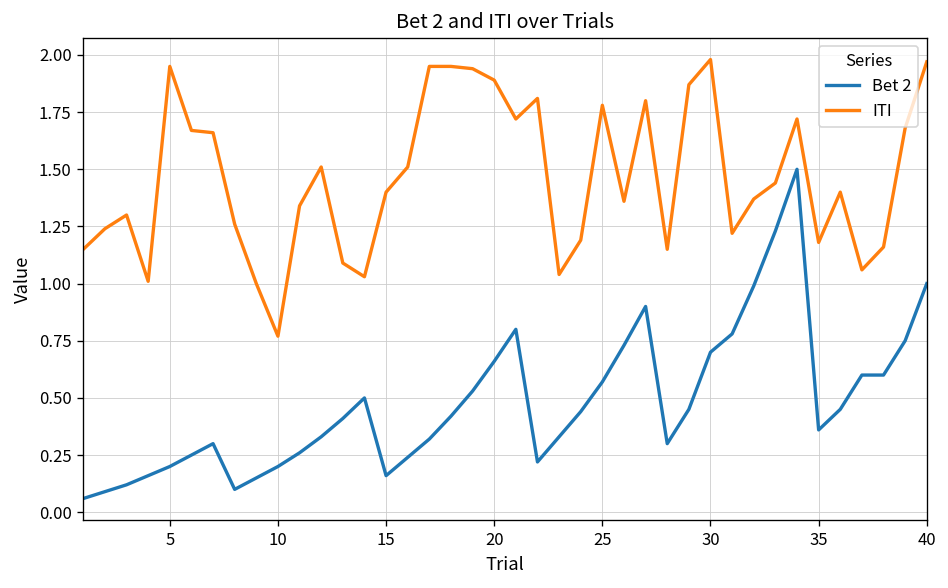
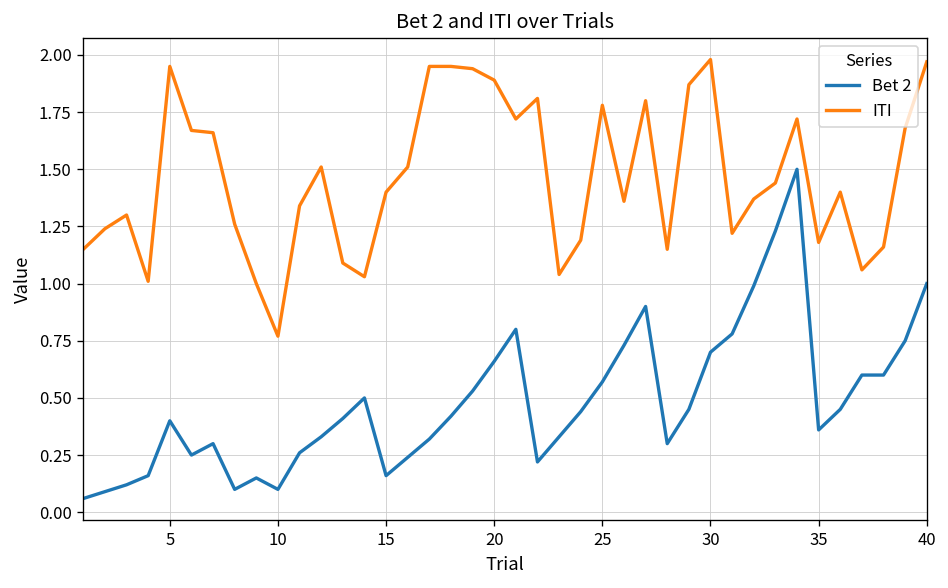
  {
    "Bet 2": {
-     "5": 0.2,
-     "10": 0.2,
+     "5": 0.4,
+     "10": 0.1,
      "15": 0.16,
      "20": 0.66,
      "25": 0.57,
      "30": 0.7,
      "35": 0.36,
      "40": 1.0
    },
    "ITI": {
      "5": 1.95,
      "10": 0.77,
      "15": 1.4,
      "20": 1.9,
      "25": 1.78,
      "30": 1.98,
      "35": 1.18,
      "40": 1.97
    }
  }
